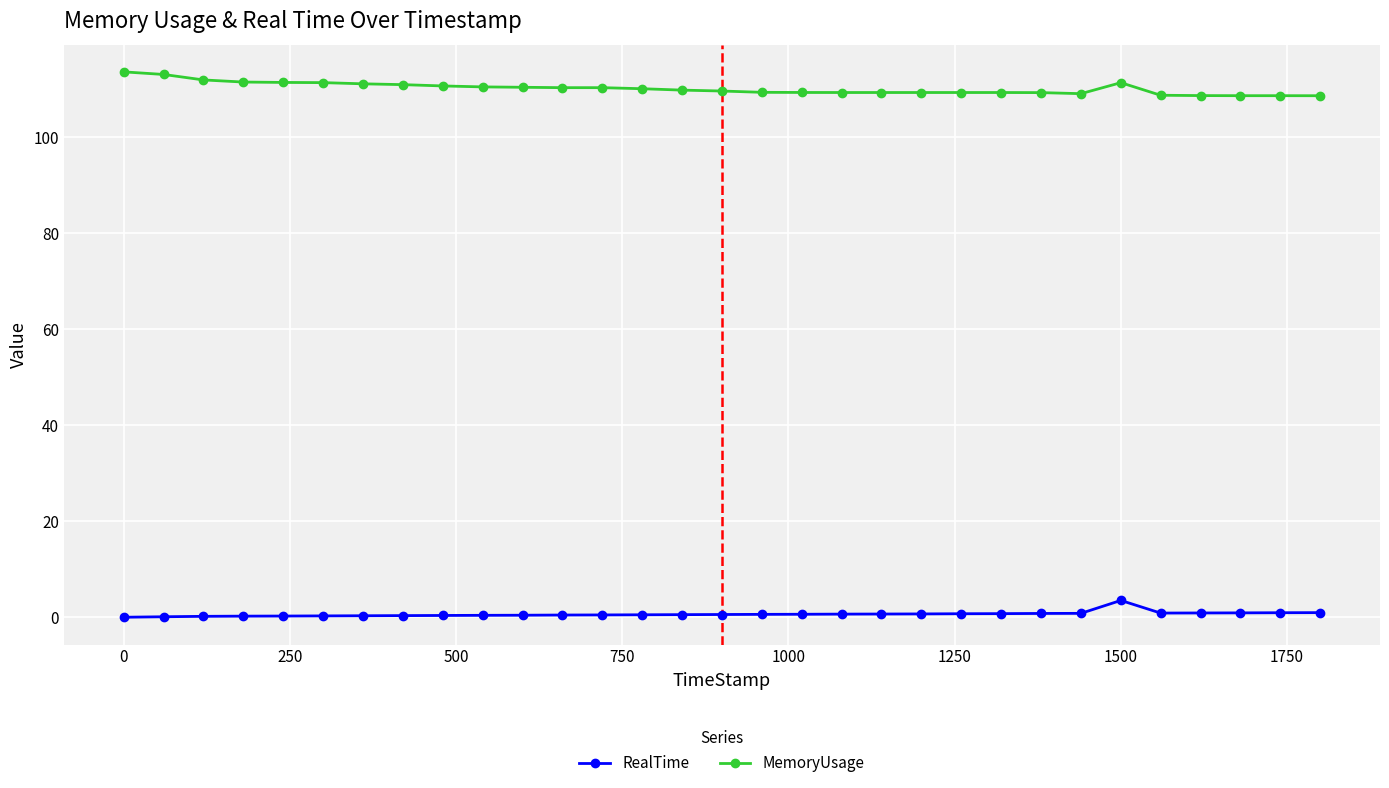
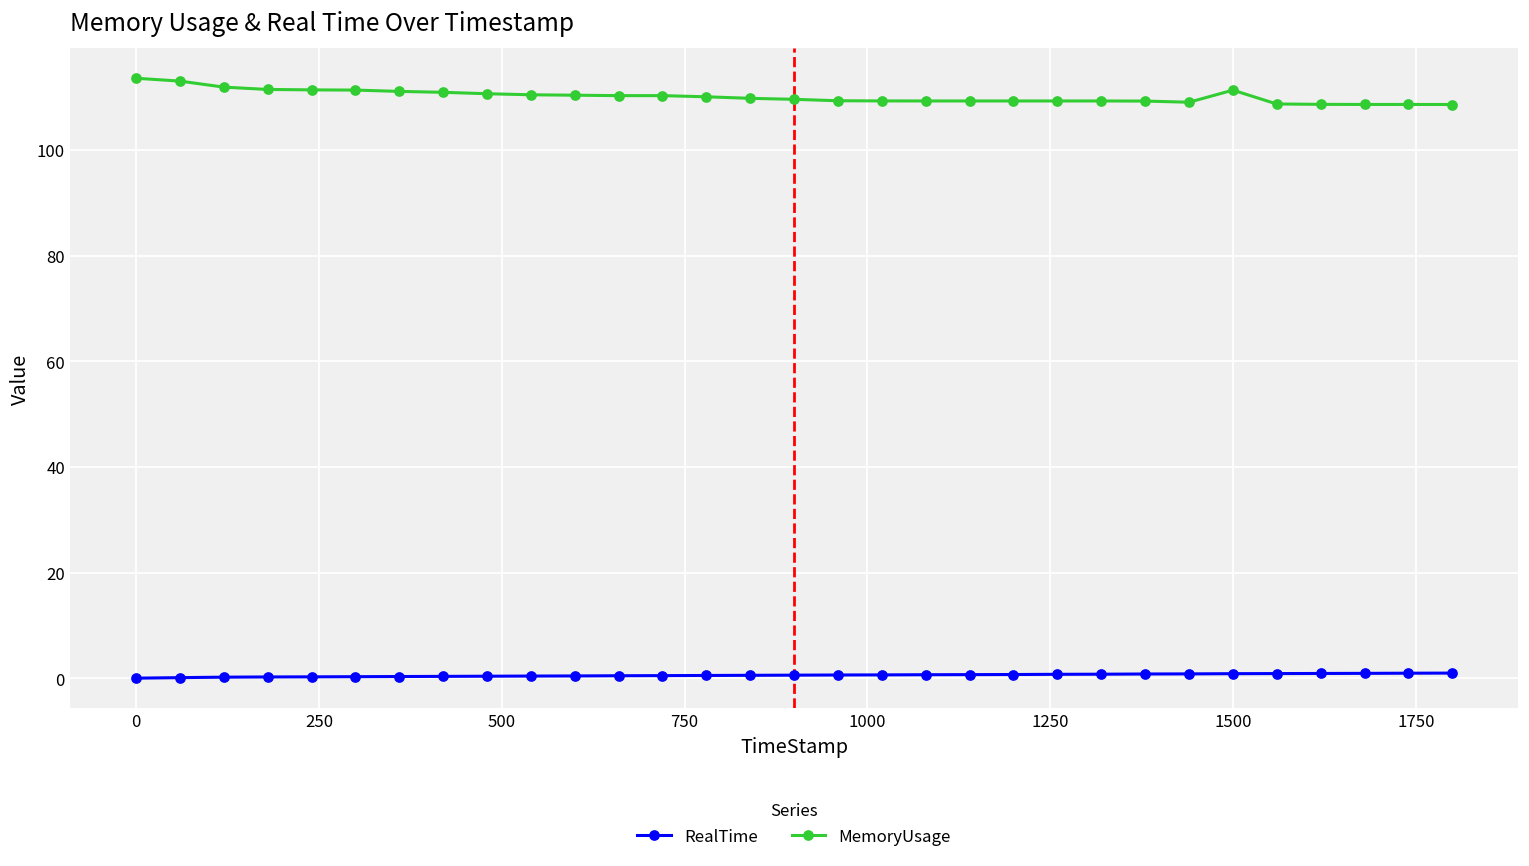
  {
    "RealTime": {
      "0": 0,
-     "1500": 4
+     "1500": 1
    },
    "MemoryUsage": {
      "0": 114,
      "1500": 111
    }
  }
